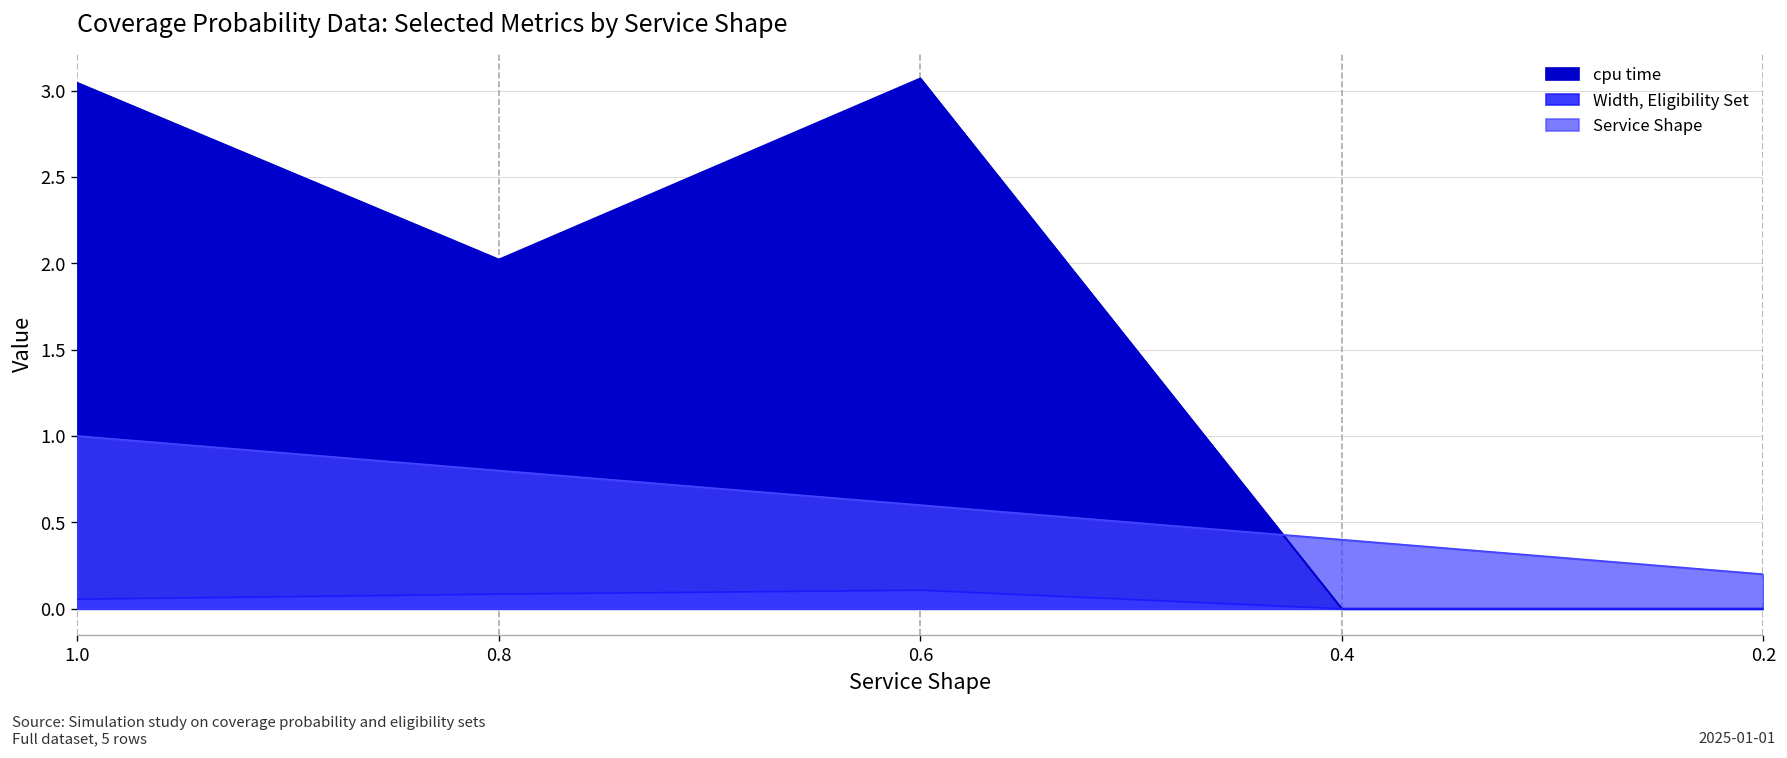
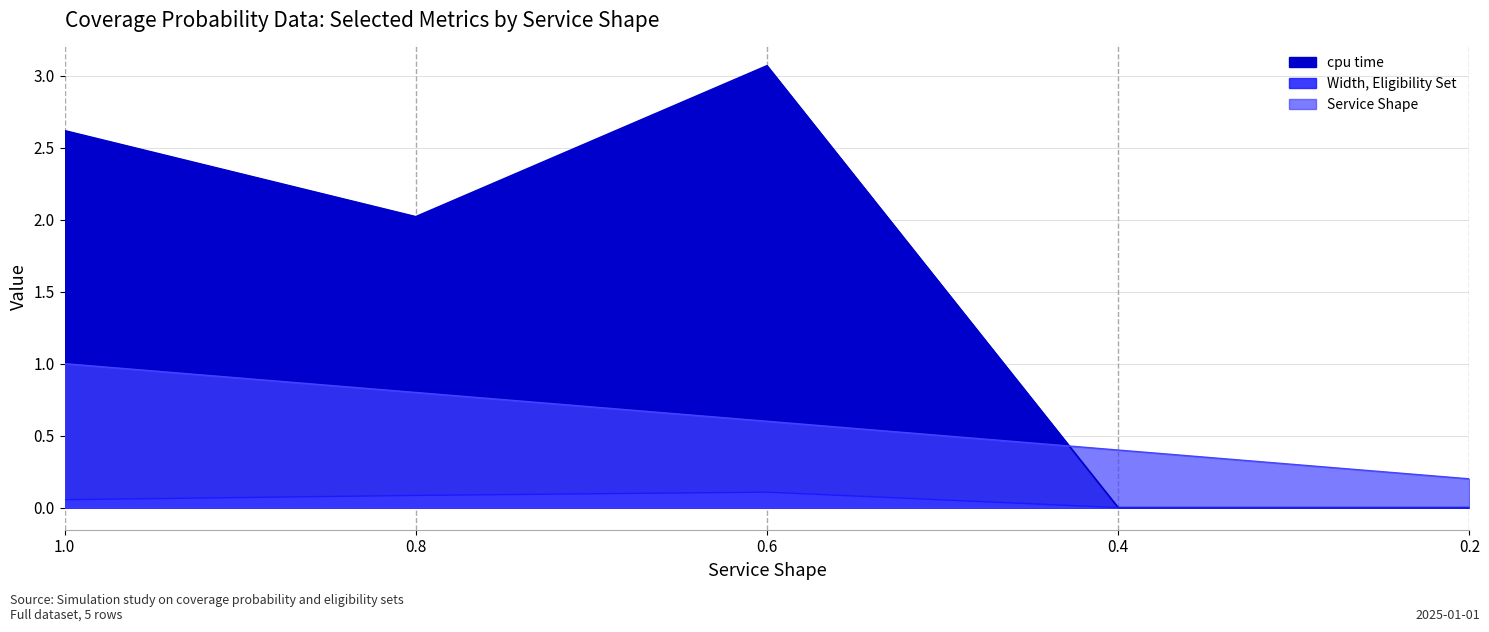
  {
    "cpu time": {
-     "1.0": 3.04,
+     "1.0": 2.62,
      "0.8": 2.02,
      "0.6": 3.07
    }
  }
